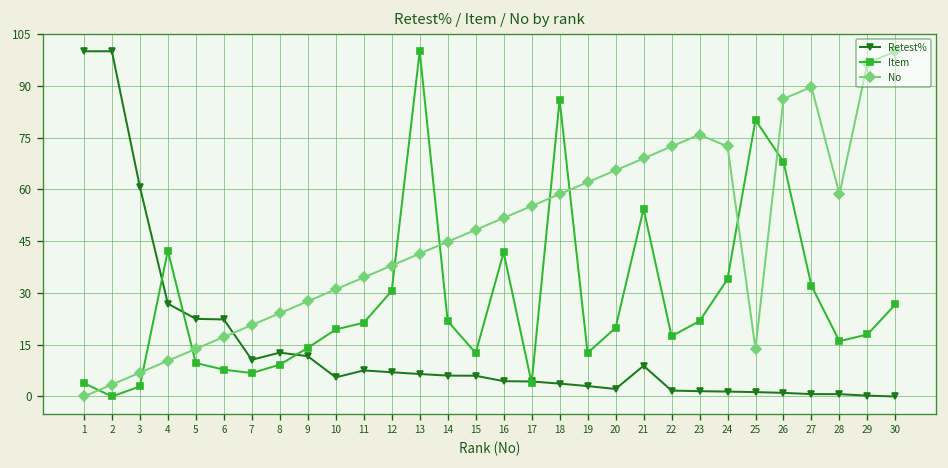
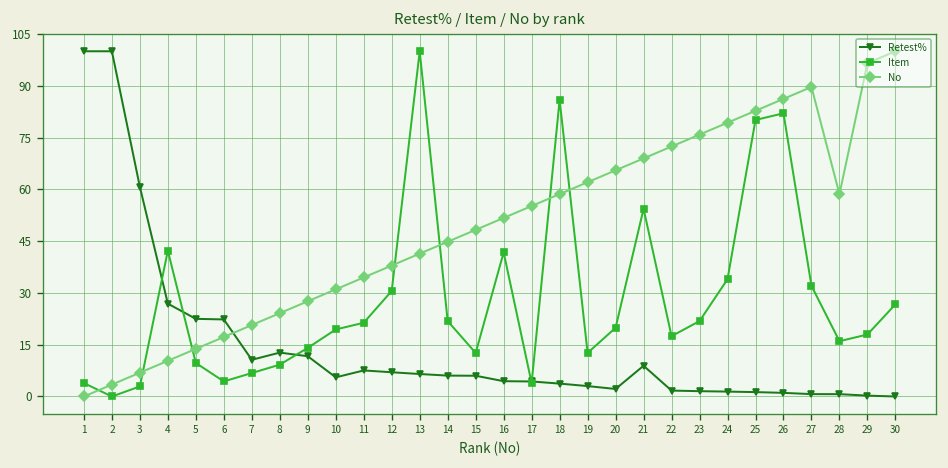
  {
    "Retest%": {
      "1": 100,
      "2": 100,
      "3": 61,
      "4": 27,
      "5": 22,
      "6": 22,
      "7": 11,
      "8": 13,
      "9": 12,
      "10": 6,
      "11": 8,
      "12": 7,
      "13": 7,
      "14": 6,
      "15": 6,
      "16": 4,
      "18": 4,
      "19": 3,
      "20": 2,
      "21": 9,
      "22": 2,
      "23": 2,
      "24": 1,
      "25": 1,
      "26": 1,
      "27": 1,
      "28": 1,
      "29": 0,
      "30": 0
    },
    "Item": {
      "1": 4,
      "2": 0,
      "3": 3,
      "4": 42,
      "5": 10,
-     "6": 8,
+     "6": 4,
      "7": 7,
      "8": 9,
      "9": 14,
      "10": 19,
      "11": 21,
      "12": 31,
      "13": 100,
      "14": 22,
      "15": 13,
      "16": 42,
      "18": 86,
      "19": 13,
      "20": 20,
      "21": 54,
      "22": 17,
      "23": 22,
      "24": 34,
      "25": 80,
-     "26": 68,
+     "26": 82,
      "27": 32,
      "28": 16,
      "29": 18,
      "30": 27
    },
    "No": {
      "1": 0,
      "2": 3,
      "3": 7,
      "4": 10,
      "5": 14,
      "6": 17,
      "7": 21,
      "8": 24,
      "9": 28,
      "10": 31,
      "11": 34,
      "12": 38,
      "13": 41,
      "14": 45,
      "15": 48,
      "16": 52,
      "17": 55,
      "18": 59,
      "19": 62,
      "20": 66,
      "21": 69,
      "22": 72,
      "23": 76,
-     "24": 72,
-     "25": 14,
+     "24": 79,
+     "25": 83,
      "26": 86,
      "27": 90,
      "28": 59
    }
  }
